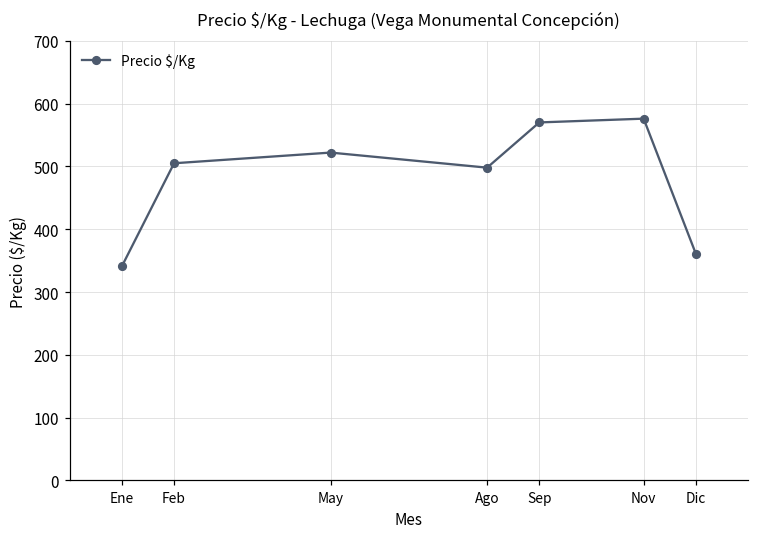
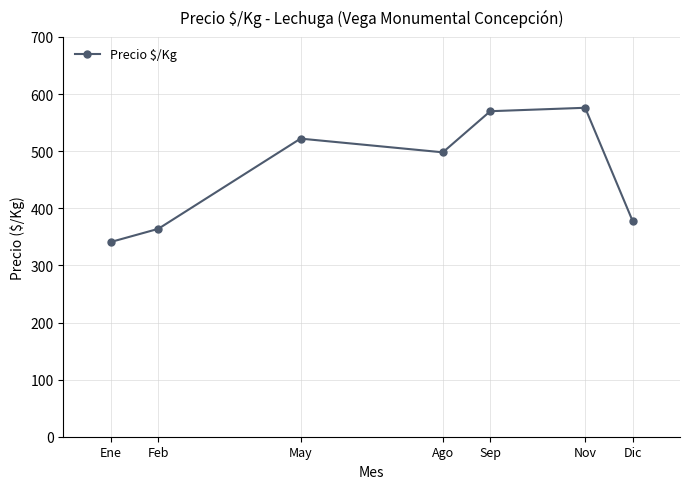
  {
    "Ene": 340,
-   "Feb": 510,
+   "Feb": 360,
    "May": 520,
    "Ago": 500,
    "Sep": 570,
    "Nov": 580,
-   "Dic": 360
+   "Dic": 380
  }
